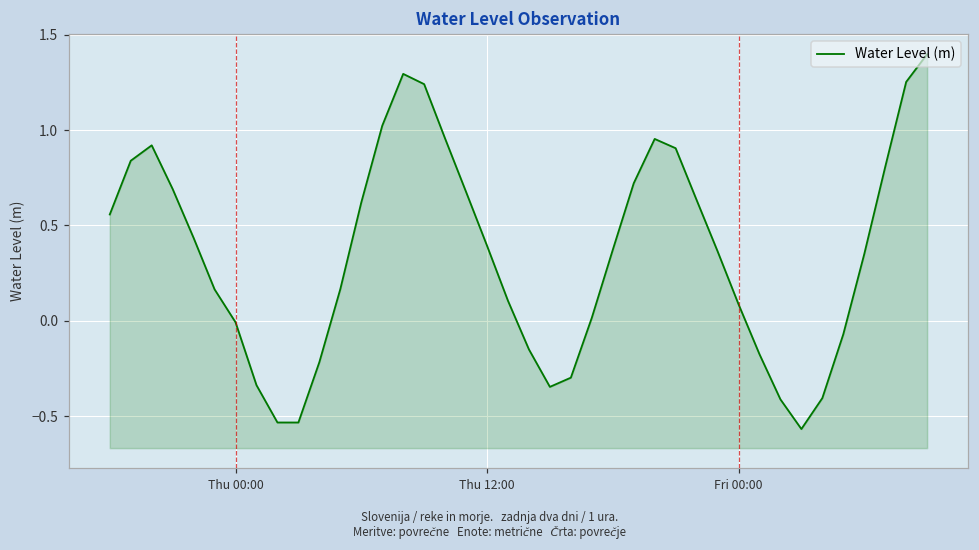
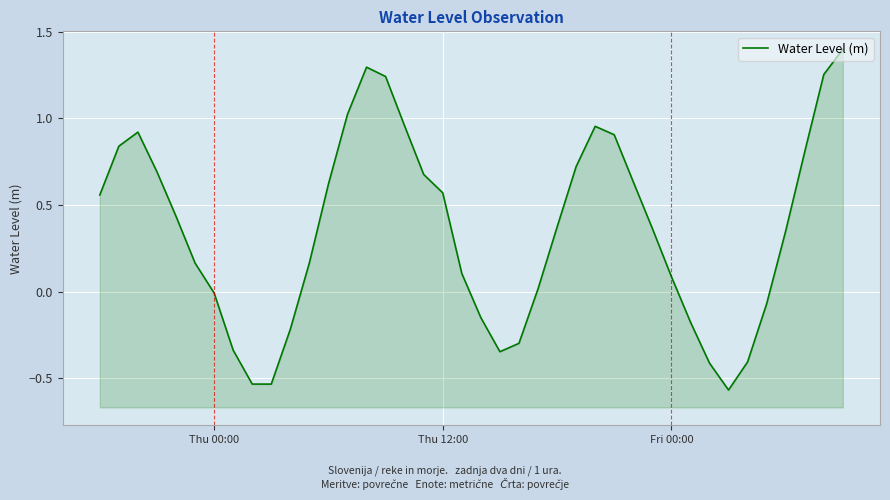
  {
    "Thu 00:00": -0.01,
-   "Thu 12:00": 0.39,
+   "Thu 12:00": 0.57,
    "Fri 00:00": 0.09
  }
